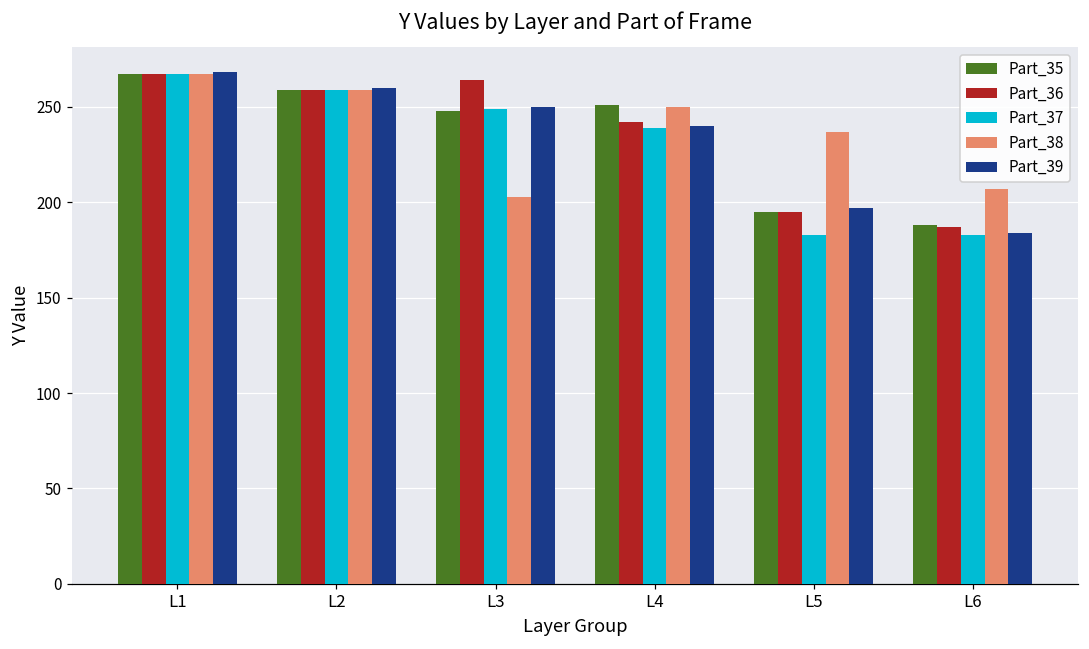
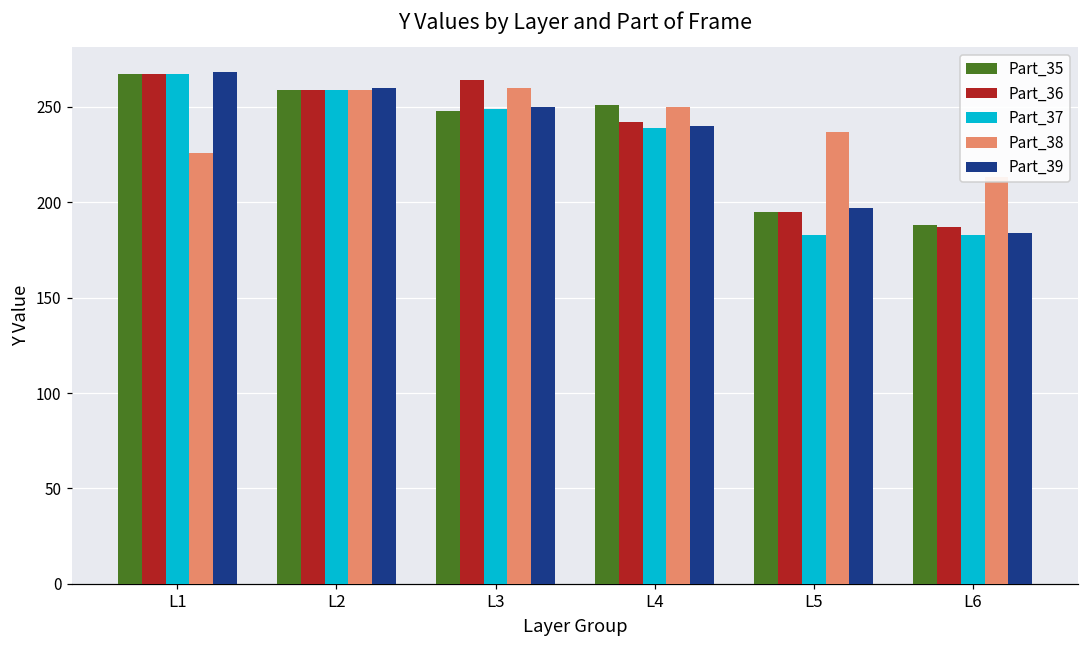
  {
    "Part_35": {
      "L1": 267,
      "L2": 259,
      "L3": 248,
      "L4": 251,
      "L5": 195,
      "L6": 188
    },
    "Part_36": {
      "L1": 267,
      "L2": 259,
      "L3": 264,
      "L4": 242,
      "L5": 195,
      "L6": 187
    },
    "Part_37": {
      "L1": 267,
      "L2": 259,
      "L3": 249,
      "L4": 239,
      "L5": 183,
      "L6": 183
    },
    "Part_38": {
-     "L1": 267,
+     "L1": 226,
      "L2": 259,
-     "L3": 203,
+     "L3": 260,
      "L4": 250,
      "L5": 237,
-     "L6": 207
+     "L6": 213
    },
    "Part_39": {
      "L1": 268,
      "L2": 260,
      "L3": 250,
      "L4": 240,
      "L5": 197,
      "L6": 184
    }
  }
